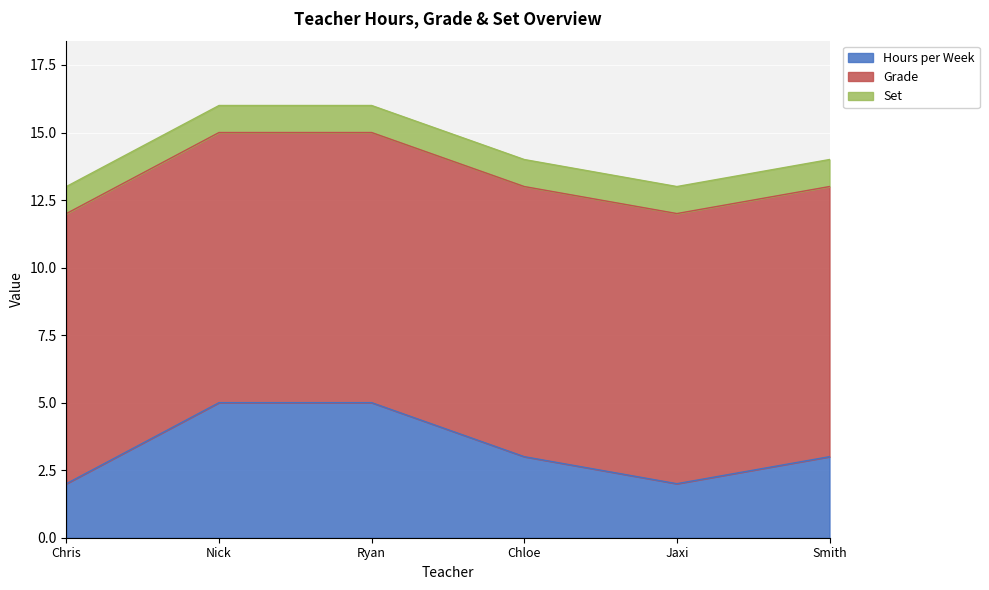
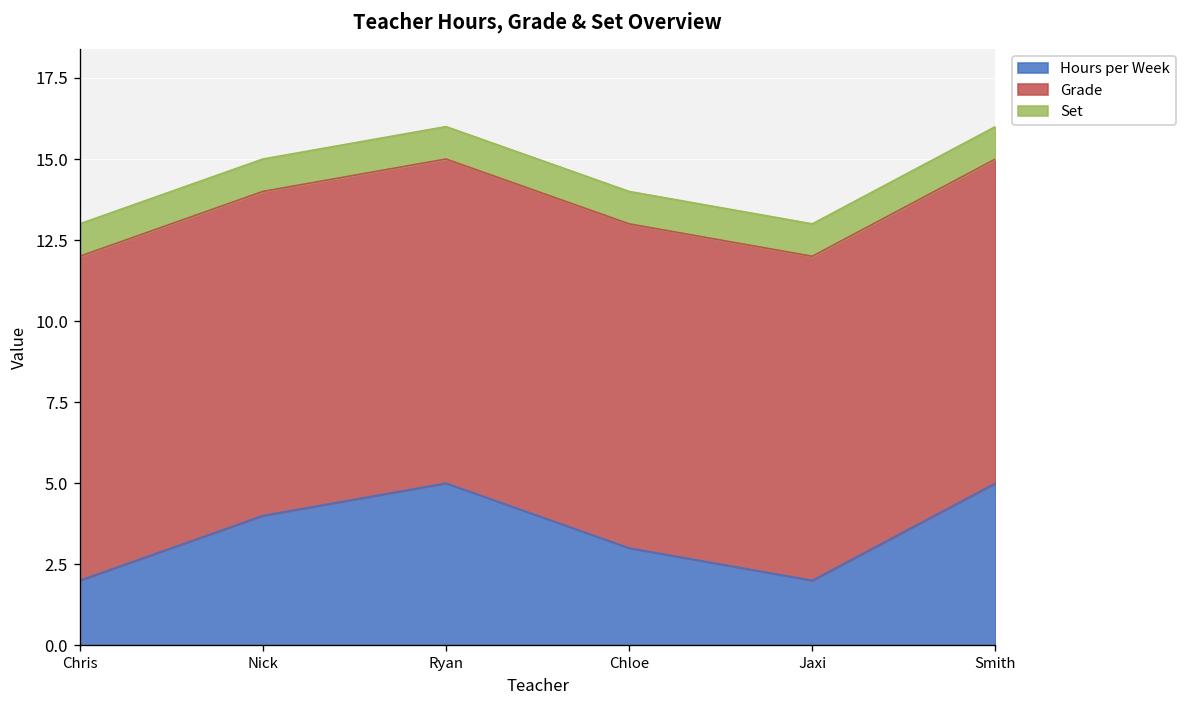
  {
    "Hours per Week": {
      "Chris": 2,
-     "Nick": 5,
+     "Nick": 4,
      "Ryan": 5,
      "Chloe": 3,
      "Jaxi": 2,
-     "Smith": 3
+     "Smith": 5
    },
    "Grade": {
      "Chris": 10,
      "Nick": 10,
      "Ryan": 10,
      "Chloe": 10,
      "Jaxi": 10,
      "Smith": 10
    },
    "Set": {
      "Chris": 1,
      "Nick": 1,
      "Ryan": 1,
      "Chloe": 1,
      "Jaxi": 1,
      "Smith": 1
    }
  }
